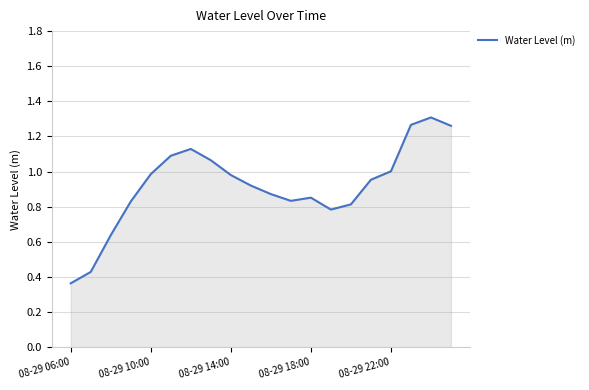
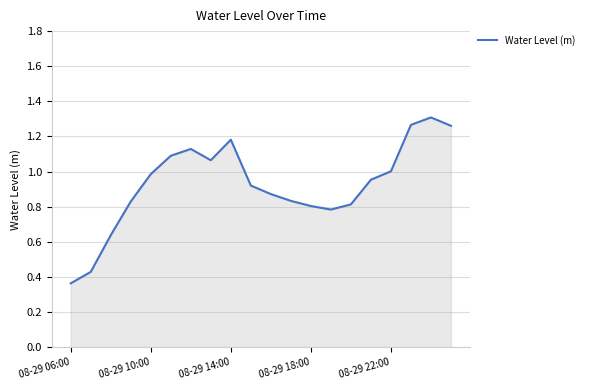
  {
    "08-29 06:00": 0.36,
    "08-29 10:00": 0.99,
-   "08-29 14:00": 0.98,
-   "08-29 18:00": 0.85,
+   "08-29 14:00": 1.18,
+   "08-29 18:00": 0.80,
    "08-29 22:00": 1.00
  }
